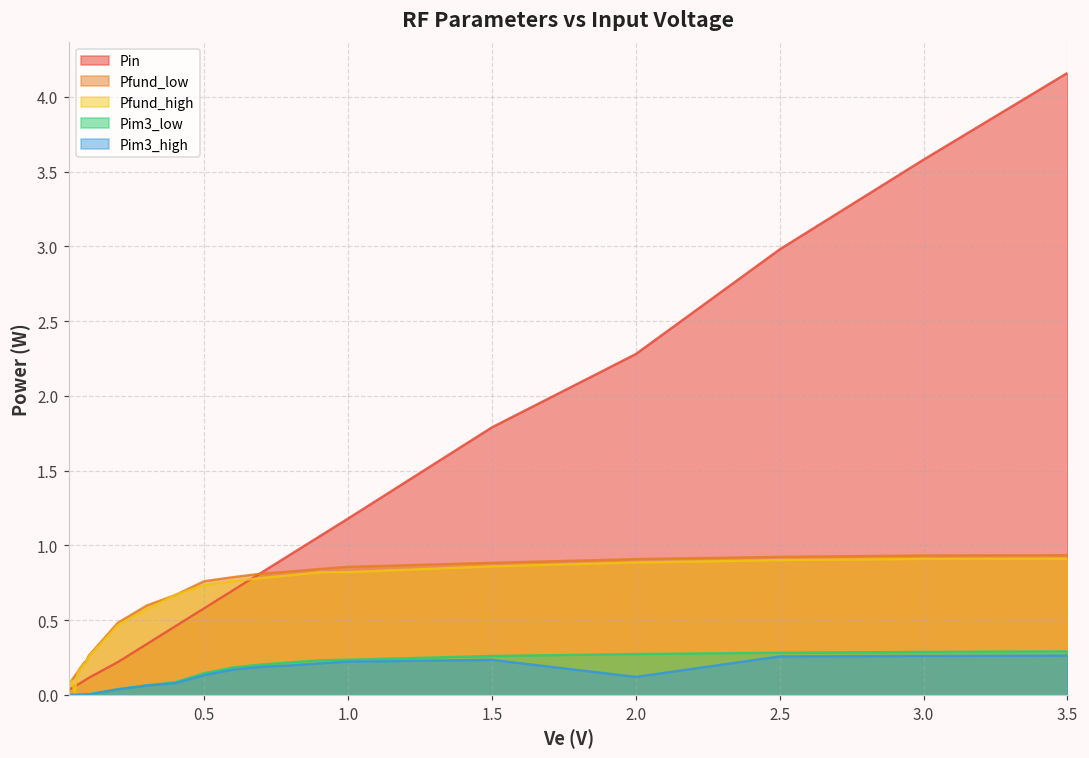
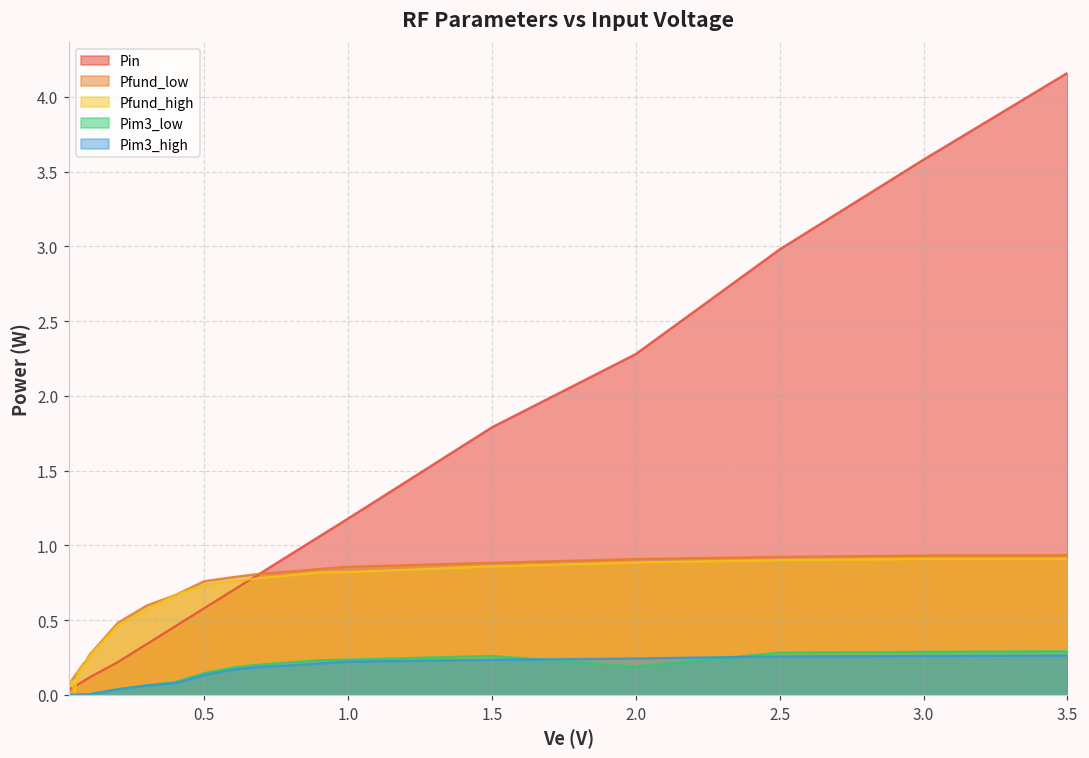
  {
    "Pim3_low": {
      "1.5": 0.26,
-     "2.0": 0.27,
+     "2.0": 0.19,
      "2.5": 0.28,
      "3.0": 0.29,
      "3.5": 0.29
    },
    "Pim3_high": {
      "1.5": 0.24,
-     "2.0": 0.12,
+     "2.0": 0.24,
      "2.5": 0.26,
      "3.0": 0.26,
      "3.5": 0.26
    }
  }
